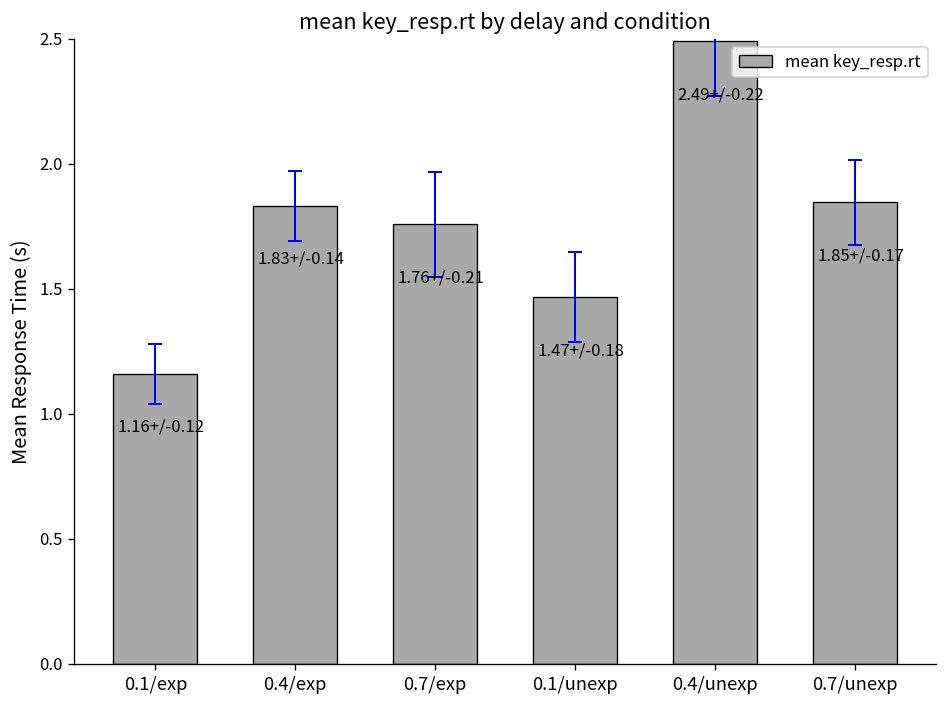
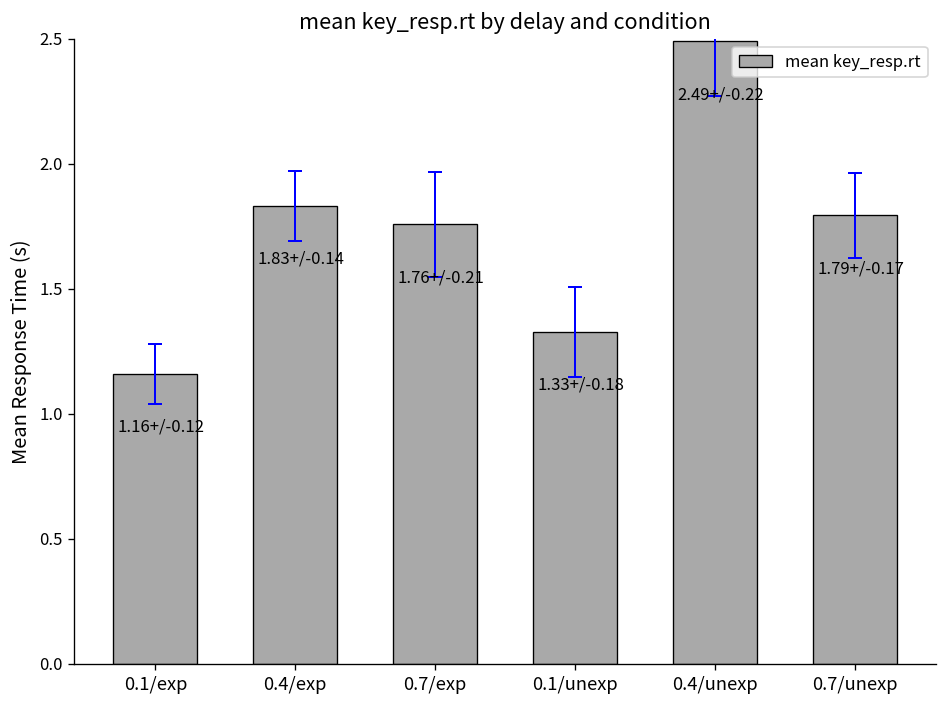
  {
    "mean key_resp.rt": {
      "0.1/exp": "1.16+/",
      "0.4/exp": "1.83+/",
-     "0.1/unexp": "1.47+/",
-     "0.7/unexp": "1.85+/"
+     "0.1/unexp": "1.33+/",
+     "0.7/unexp": "1.79+/"
    }
  }
